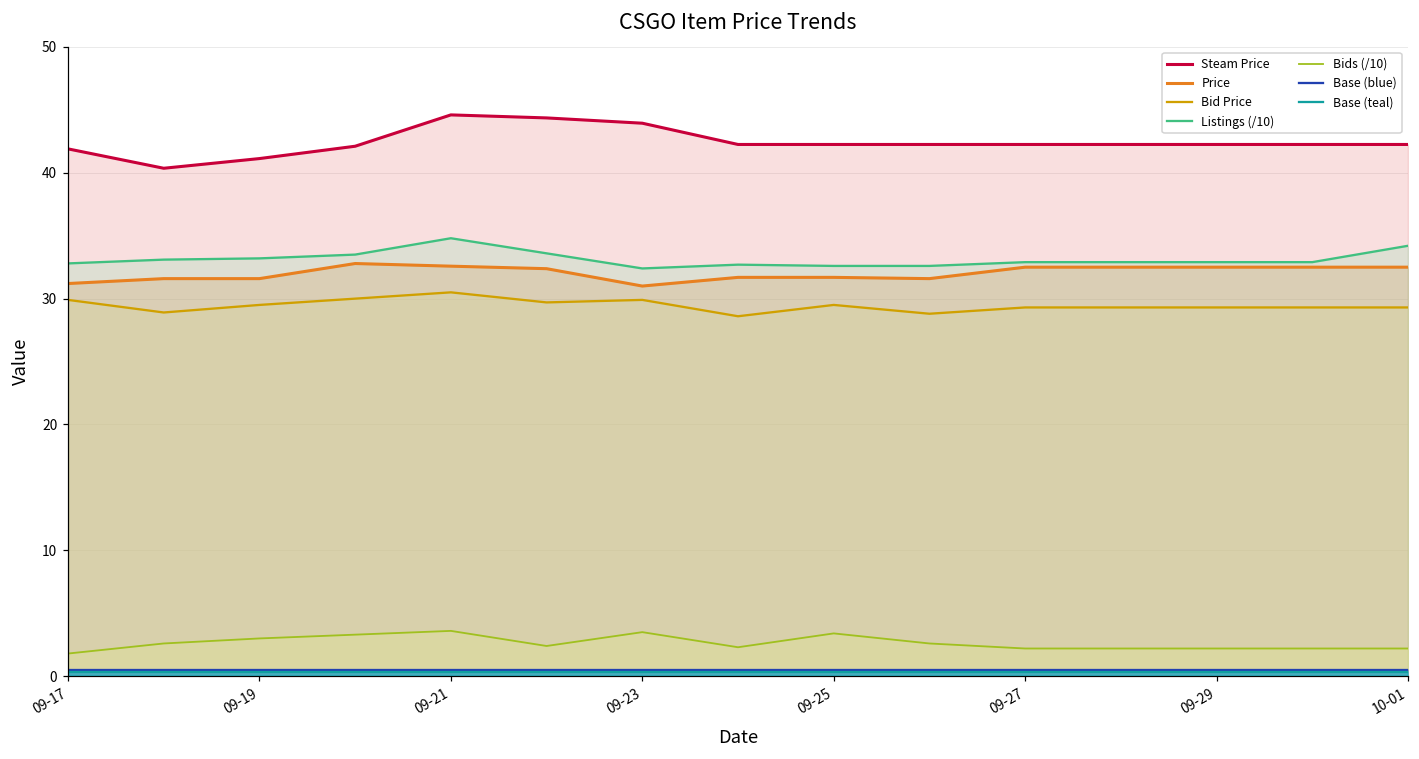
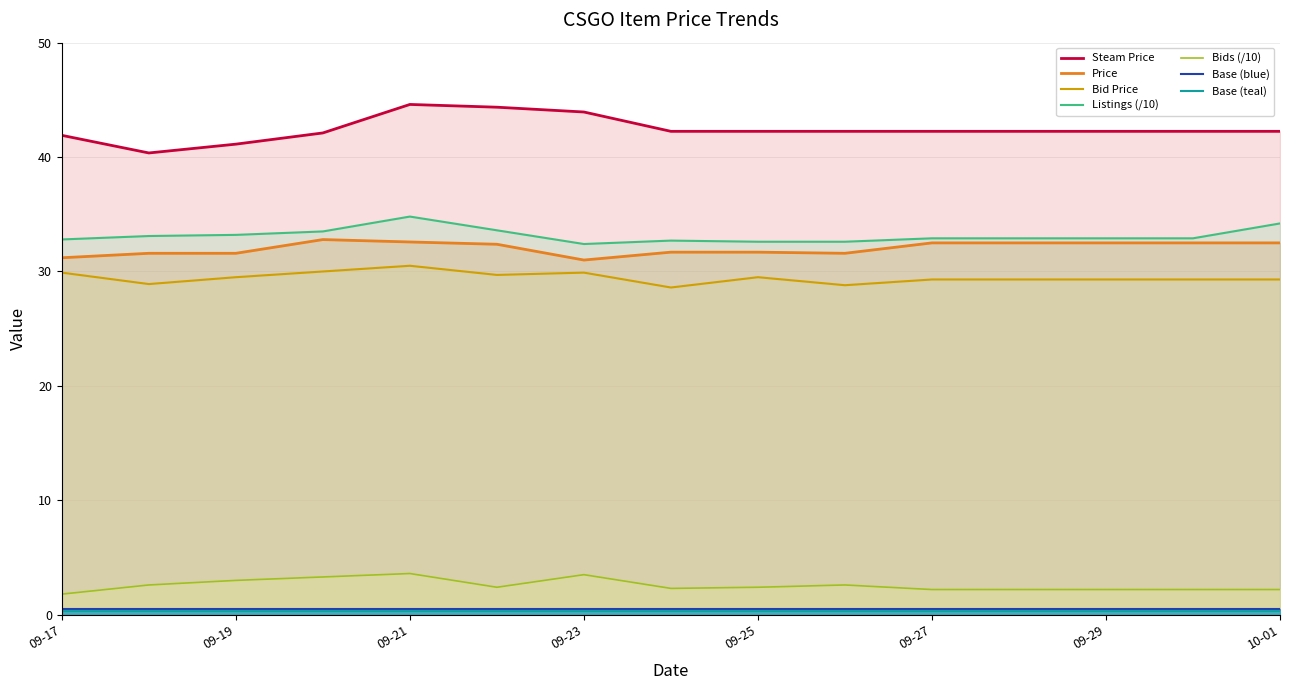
  {
    "Steam Price": {
      "09-17": 41.9,
      "09-19": 41.1,
      "09-21": 44.6,
      "09-23": 43.9,
      "09-25": 42.3,
      "09-27": 42.3,
      "09-29": 42.3,
      "10-01": 42.3
    },
    "Listings (/10)": {
      "09-17": 32.8,
      "09-19": 33.2,
      "09-21": 34.8,
      "09-23": 32.4,
      "09-25": 32.6,
      "09-27": 32.9,
      "09-29": 32.9,
      "10-01": 34.2
    },
    "Bids (/10)": {
      "09-17": 1.8,
      "09-19": 3.0,
      "09-21": 3.6,
      "09-23": 3.5,
-     "09-25": 3.4,
+     "09-25": 2.4,
      "09-27": 2.2,
      "09-29": 2.2,
      "10-01": 2.2
    }
  }
